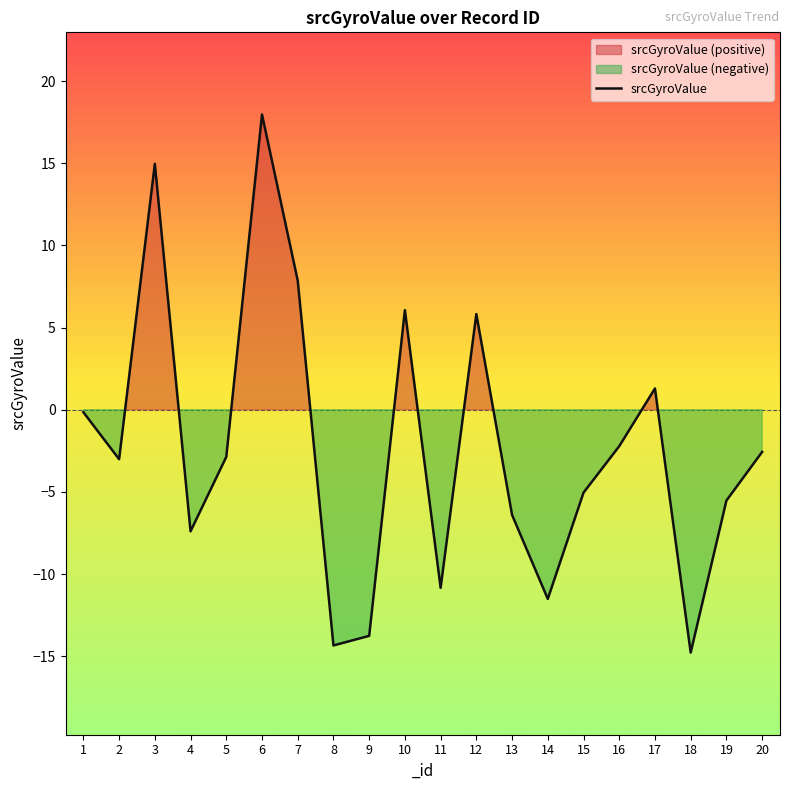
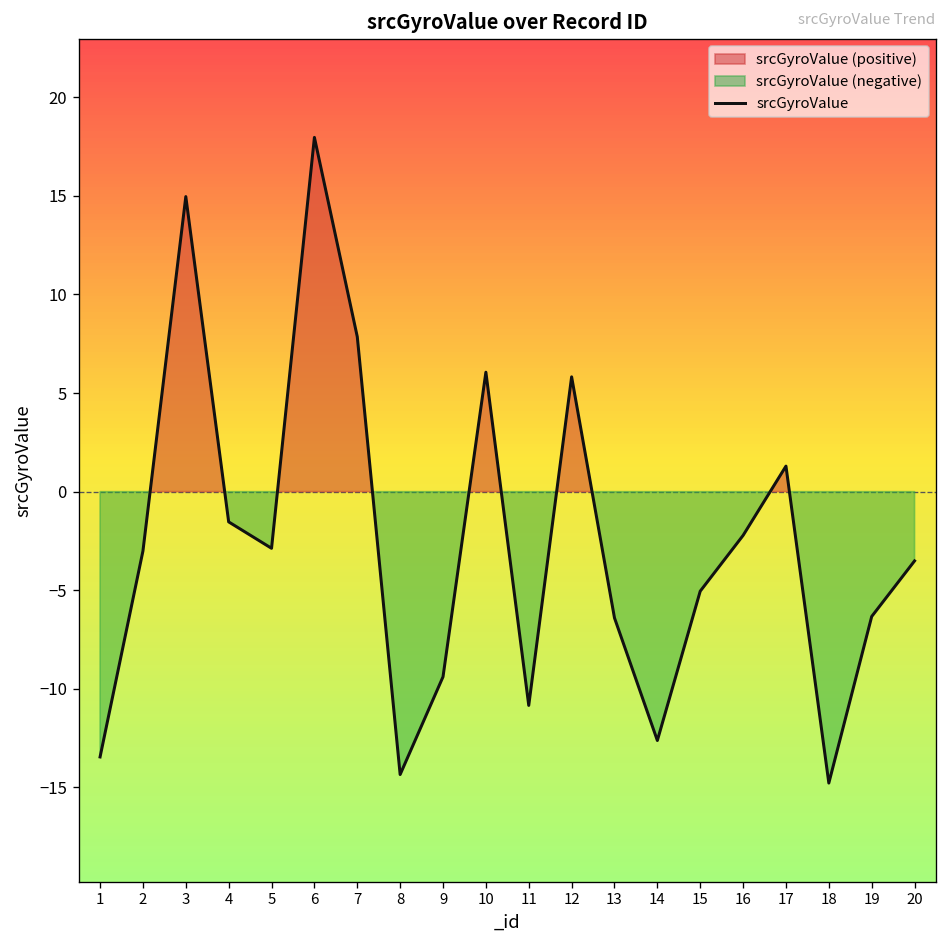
  {
-   "1": -0.2,
+   "1": -13.5,
    "2": -3.0,
    "3": 15.0,
-   "4": -7.4,
+   "4": -1.5,
    "5": -2.9,
    "6": 18.0,
    "7": 7.9,
    "8": -14.3,
-   "9": -13.8,
+   "9": -9.4,
    "10": 6.1,
    "11": -10.8,
    "12": 5.8,
    "13": -6.4,
-   "14": -11.5,
+   "14": -12.6,
    "15": -5.0,
    "16": -2.2,
    "17": 1.3,
    "18": -14.8,
-   "19": -5.5,
-   "20": -2.6
+   "19": -6.3,
+   "20": -3.5
  }
